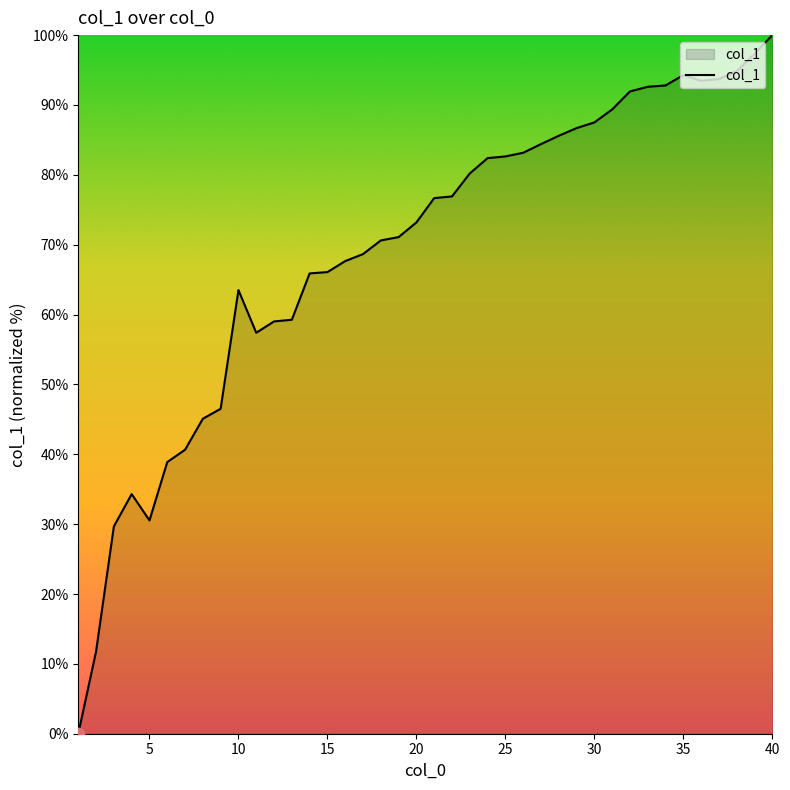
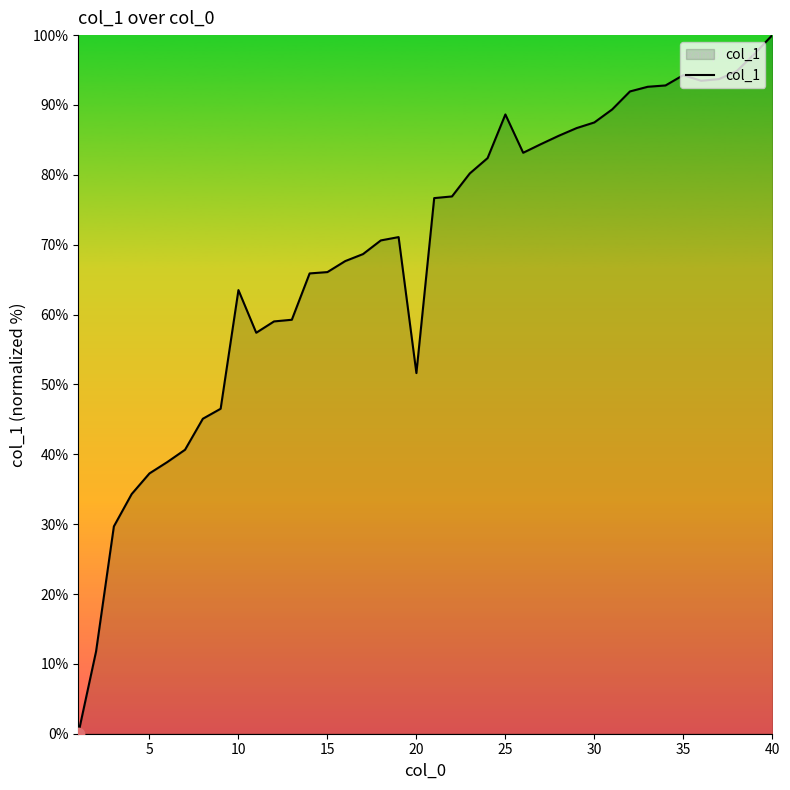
  {
    "col_1": {
-     "5": "31%",
+     "5": "37%",
      "10": "64%",
      "15": "66%",
-     "20": "73%",
-     "25": "83%",
+     "20": "52%",
+     "25": "89%",
      "30": "88%",
      "40": "100%"
    }
  }
